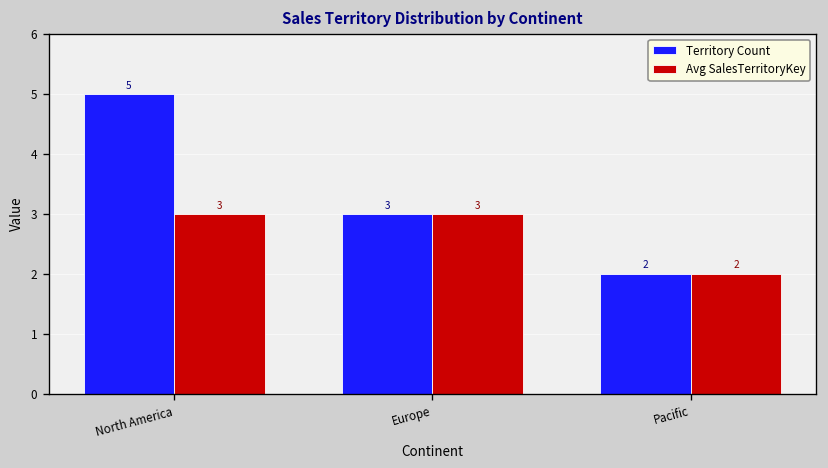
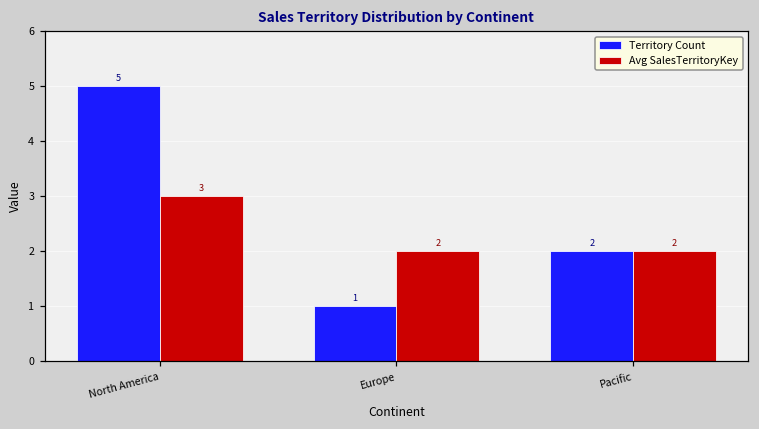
  {
    "Territory Count": {
      "North America": 5,
-     "Europe": 3,
+     "Europe": 1,
      "Pacific": 2
    },
    "Avg SalesTerritoryKey": {
      "North America": 3,
-     "Europe": 3,
+     "Europe": 2,
      "Pacific": 2
    }
  }
